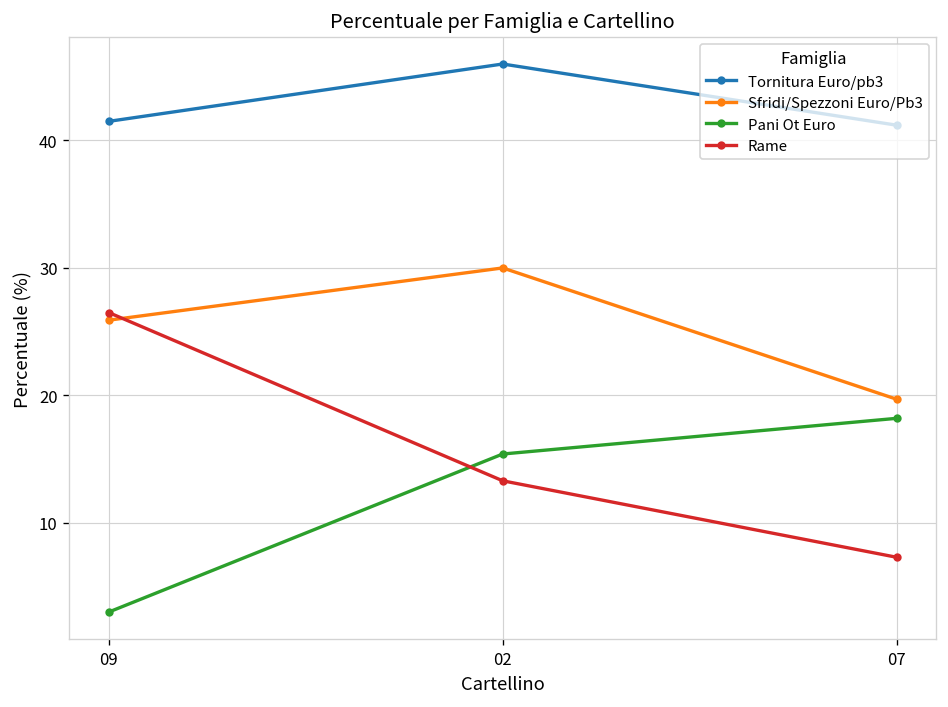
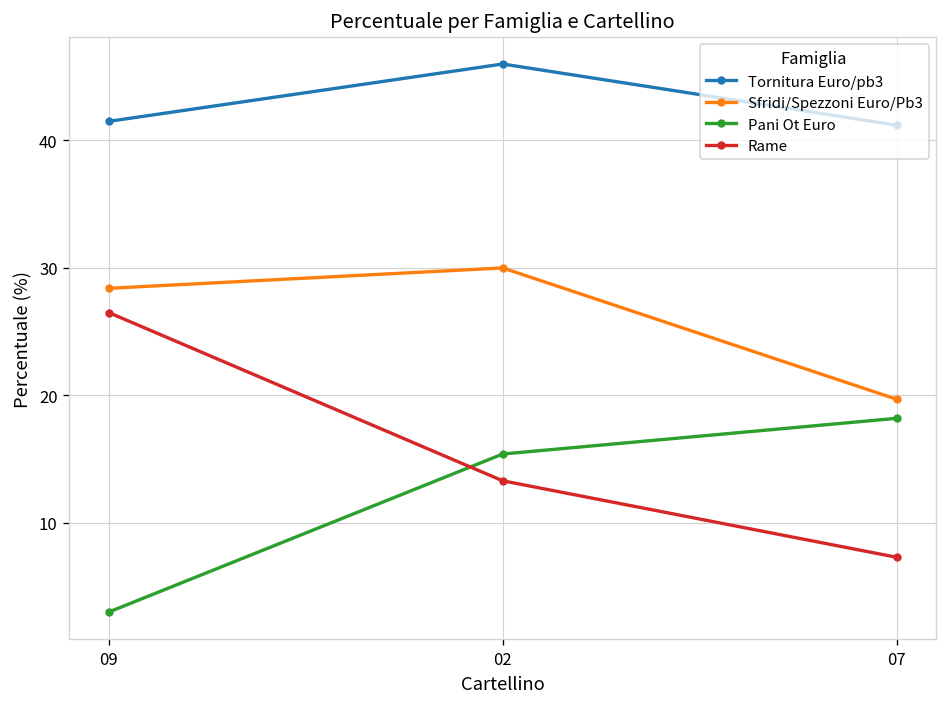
  {
    "Tornitura Euro/pb3": {
      "09": 41.5,
      "02": 46.0
    },
    "Sfridi/Spezzoni Euro/Pb3": {
-     "09": 25.9,
+     "09": 28.4,
      "02": 30.0,
      "07": 19.7
    },
    "Pani Ot Euro": {
      "09": 3.0,
      "02": 15.4,
      "07": 18.2
    },
    "Rame": {
      "09": 26.5,
      "02": 13.3,
      "07": 7.3
    }
  }
